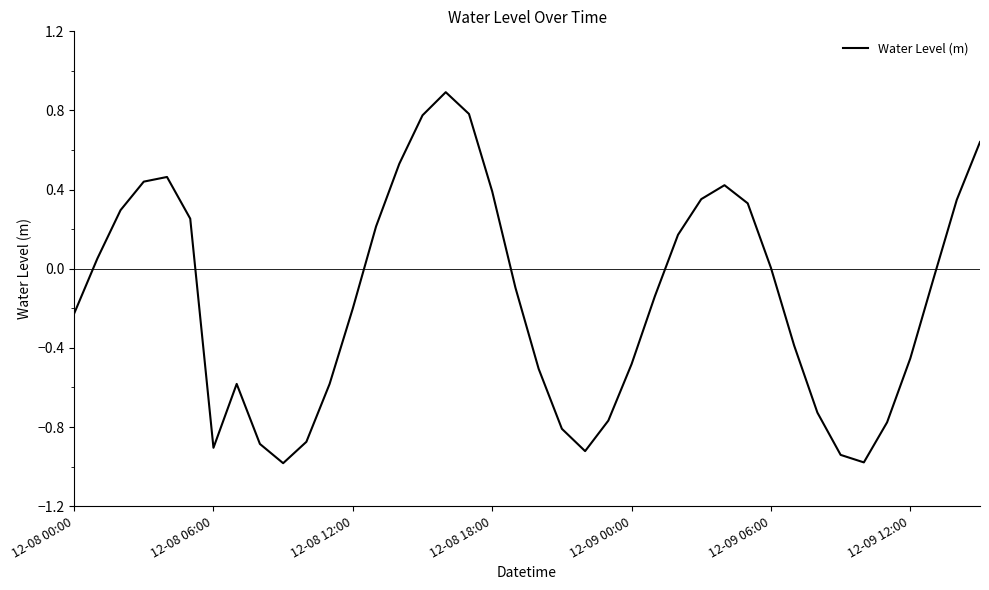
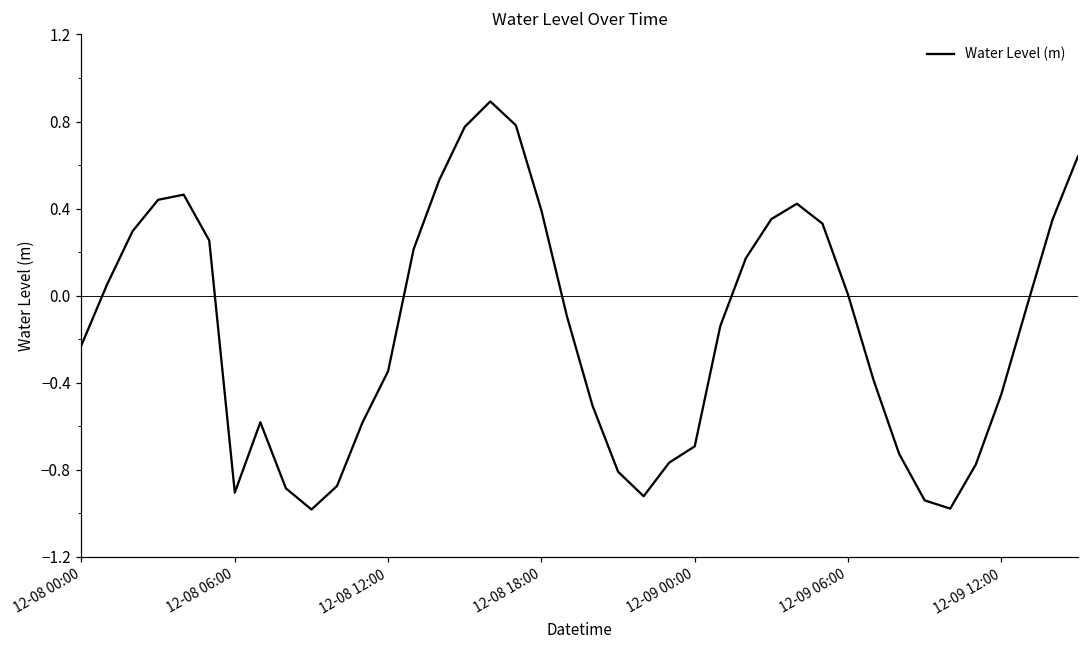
  {
    "12-08 00:00": -0.23,
    "12-08 06:00": -0.90,
-   "12-08 12:00": -0.20,
+   "12-08 12:00": -0.35,
    "12-08 18:00": 0.39,
-   "12-09 00:00": -0.48,
+   "12-09 00:00": -0.69,
    "12-09 06:00": 0.00,
    "12-09 12:00": -0.45
  }
